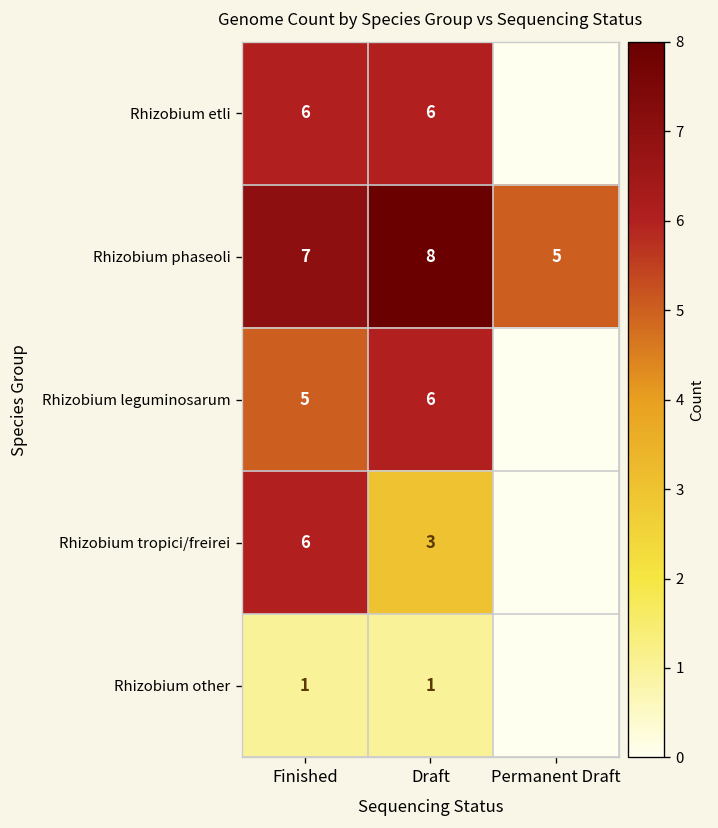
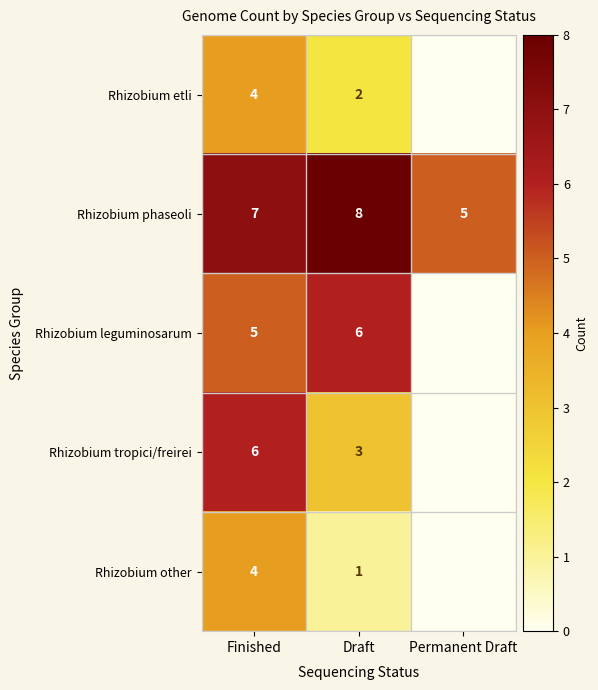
  {
    "Rhizobium etli": {
-     "Finished": 6,
-     "Draft": 6
+     "Finished": 4,
+     "Draft": 2
    },
    "Rhizobium phaseoli": {
      "Finished": 7,
      "Draft": 8,
      "Permanent Draft": 5
    },
    "Rhizobium leguminosarum": {
      "Finished": 5,
      "Draft": 6
    },
    "Rhizobium tropici/freirei": {
      "Finished": 6,
      "Draft": 3
    },
    "Rhizobium other": {
-     "Finished": 1,
+     "Finished": 4,
      "Draft": 1
    }
  }
